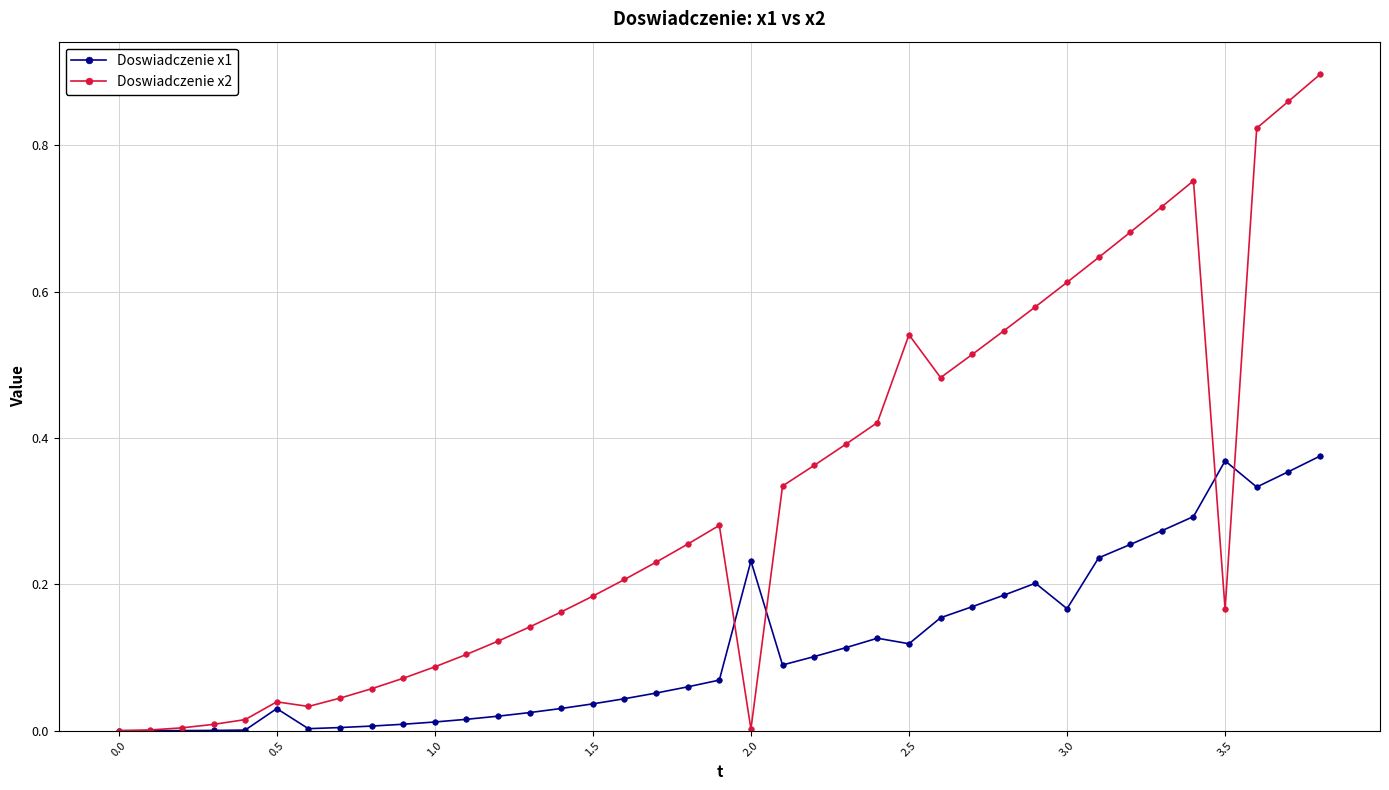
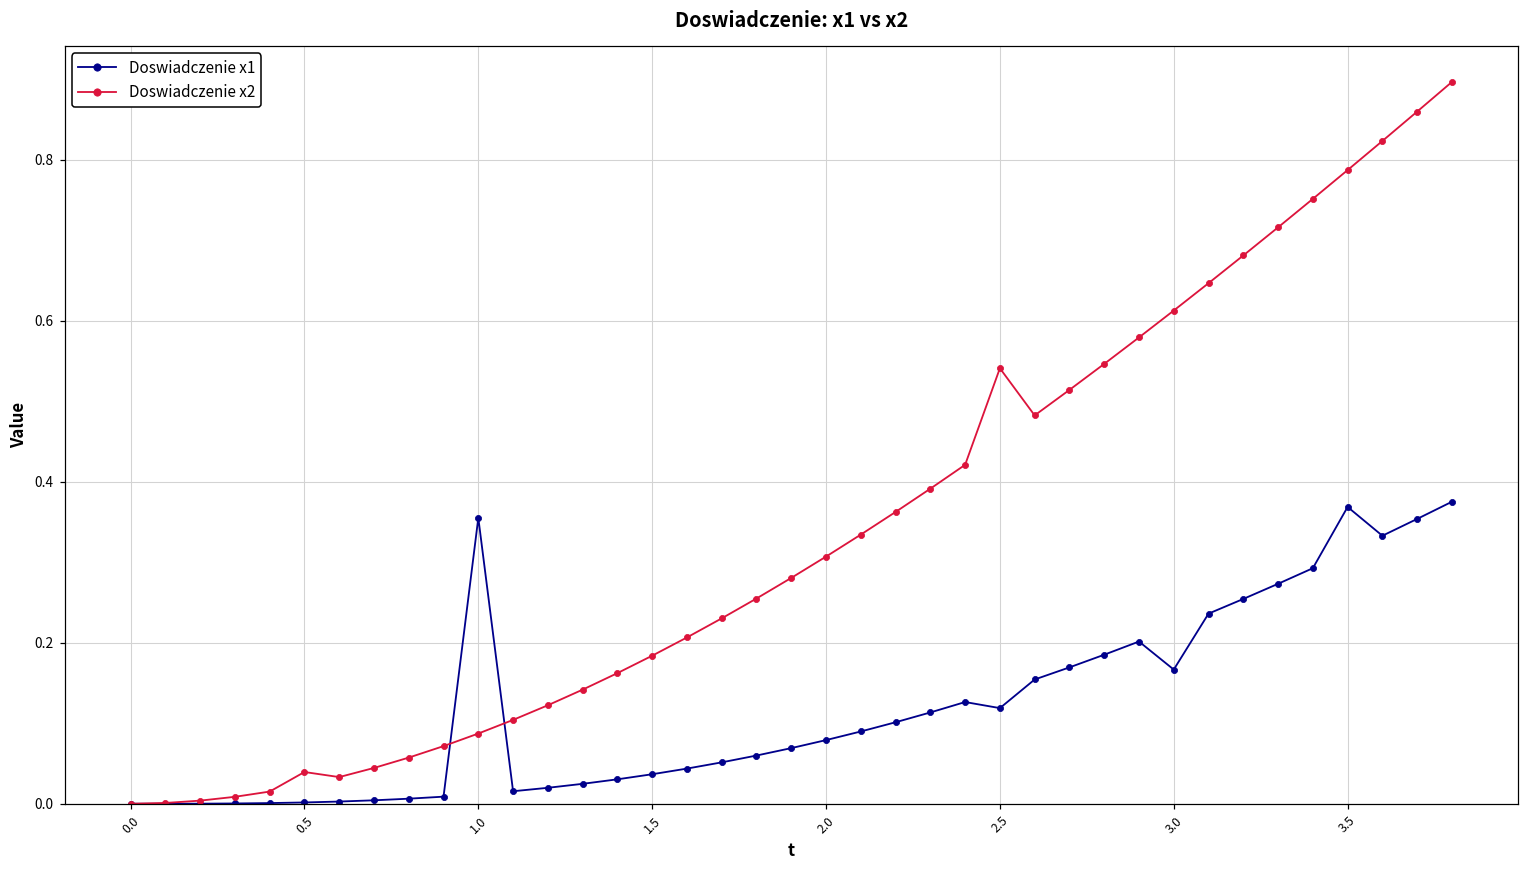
  {
    "Doswiadczenie x1": {
-     "0.5": 0.03,
-     "1.0": 0.01,
+     "0.5": 0.00,
+     "1.0": 0.36,
      "1.5": 0.04,
-     "2.0": 0.23,
+     "2.0": 0.08,
      "2.5": 0.12,
      "3.0": 0.17,
      "3.5": 0.37
    },
    "Doswiadczenie x2": {
      "0.5": 0.04,
      "1.0": 0.09,
      "1.5": 0.18,
-     "2.0": 0.00,
+     "2.0": 0.31,
      "2.5": 0.54,
      "3.0": 0.61,
-     "3.5": 0.17
+     "3.5": 0.79
    }
  }
